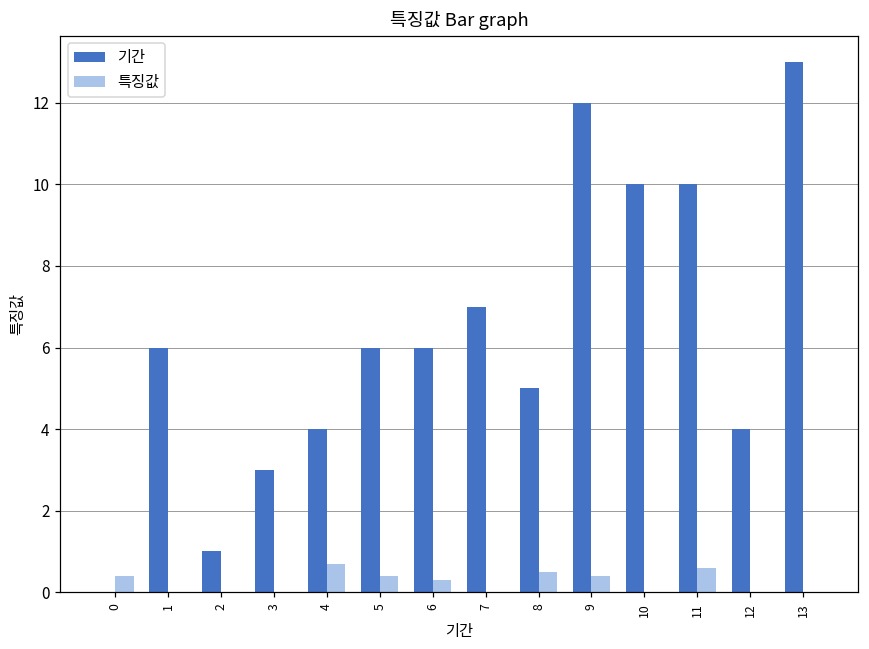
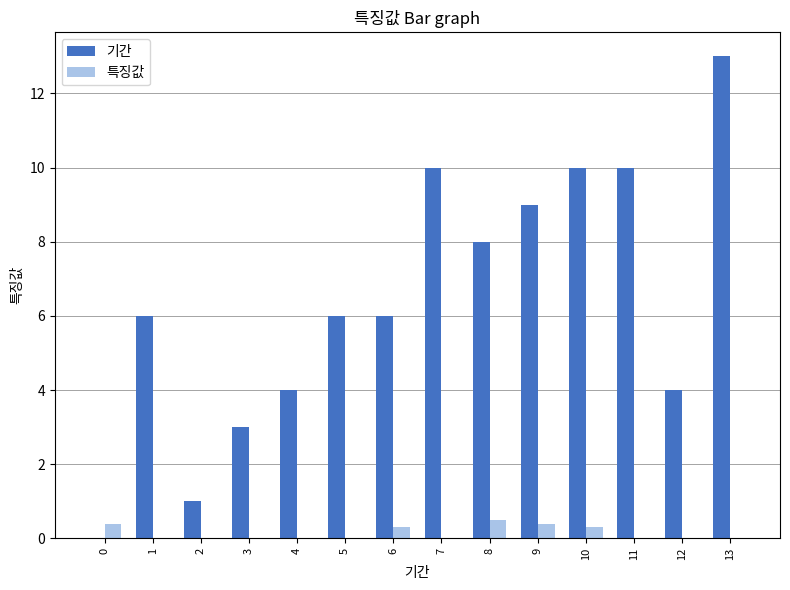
  {
    "기간": {
      "0": 0,
      "1": 6,
      "2": 1,
      "3": 3,
      "4": 4,
      "5": 6,
      "6": 6,
-     "7": 7,
-     "8": 5,
-     "9": 12,
+     "7": 10,
+     "8": 8,
+     "9": 9,
      "10": 10,
      "11": 10,
      "12": 4,
      "13": 13
    },
    "특징값": {
      "0": 0.4,
-     "4": 0.7,
-     "5": 0.4,
+     "4": 0.0,
+     "5": 0.0,
      "6": 0.3,
      "8": 0.5,
      "9": 0.4,
-     "10": 0.0,
-     "11": 0.6,
+     "10": 0.3,
+     "11": 0.0,
      "13": 0.0
    }
  }
